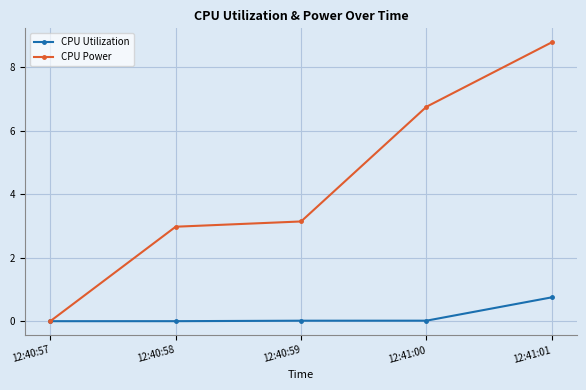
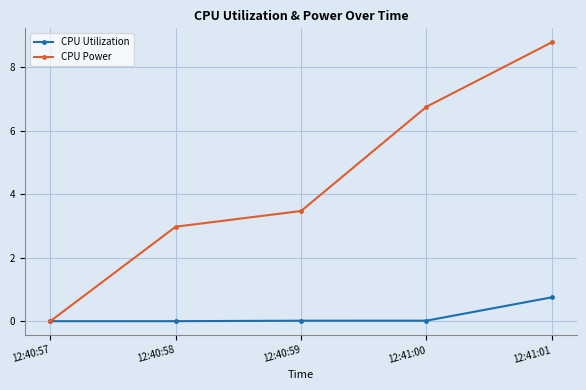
  {
    "CPU Utilization": {
      "12:40:58": 0.0,
      "12:40:59": 0.0,
      "12:41:00": 0.0,
      "12:41:01": 0.8
    },
    "CPU Power": {
      "12:40:58": 3.0,
-     "12:40:59": 3.1,
+     "12:40:59": 3.5,
      "12:41:00": 6.7,
      "12:41:01": 8.8
    }
  }
